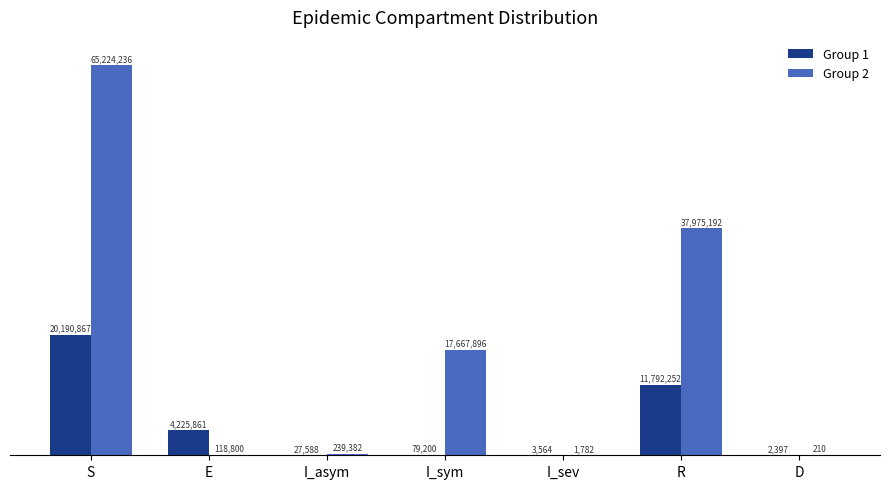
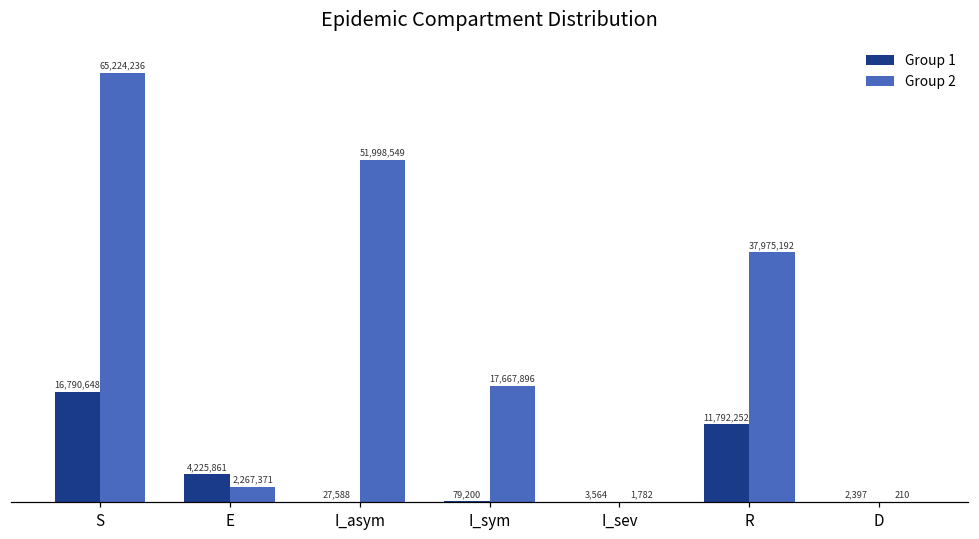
  {
    "Group 1": {
-     "S": "20,190,867",
+     "S": "16,790,648",
      "E": "4,225,861",
      "I_asym": "27,588",
      "I_sym": "79,200",
      "I_sev": "3,564",
      "R": "11,792,252",
      "D": "2,397"
    },
    "Group 2": {
      "S": "65,224,236",
-     "E": "118,800",
-     "I_asym": "239,382",
+     "E": "2,267,371",
+     "I_asym": "51,998,549",
      "I_sym": "17,667,896",
      "I_sev": "1,782",
      "R": "37,975,192",
      "D": "210"
    }
  }
